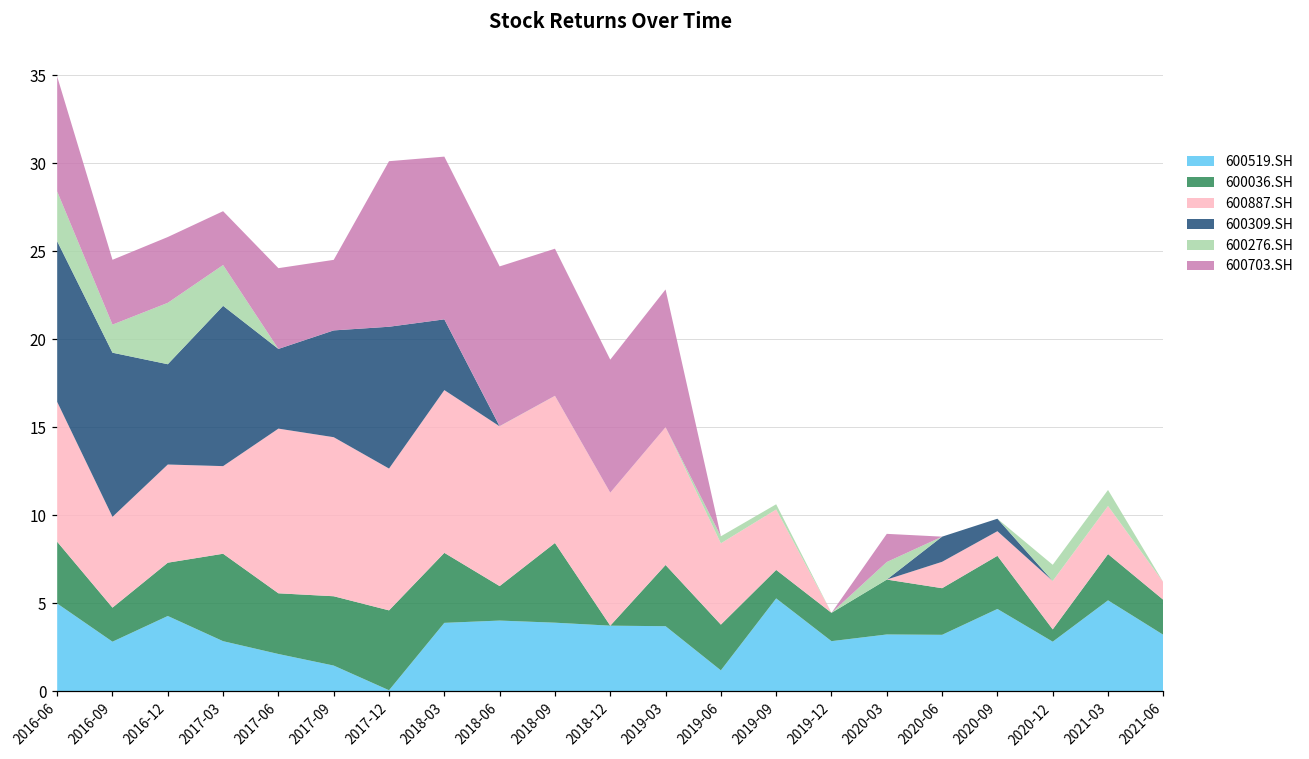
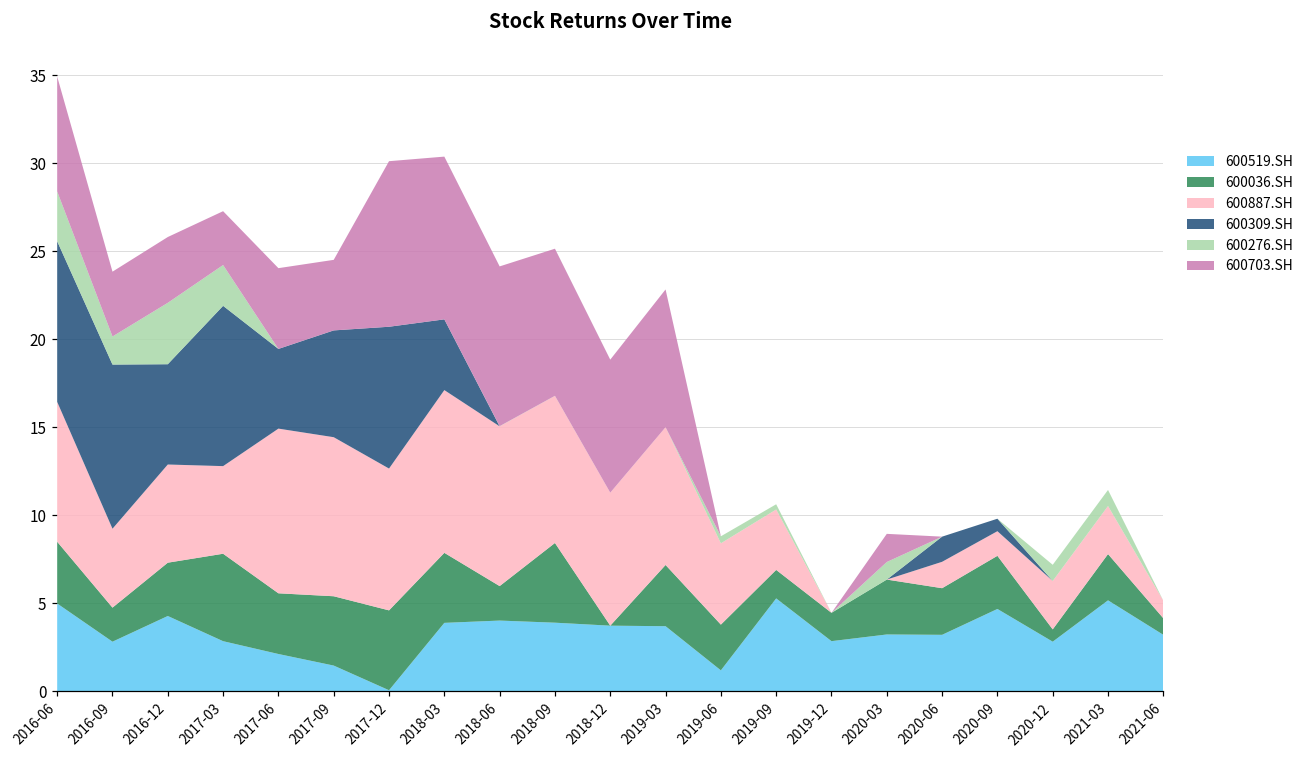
  {
    "600519.SH": {
      "2016-06": 5.0,
      "2016-09": 2.8,
      "2016-12": 4.3,
      "2017-03": 2.8,
      "2017-06": 2.1,
      "2017-09": 1.5,
      "2018-03": 3.9,
      "2018-06": 4.0,
      "2018-09": 3.9,
      "2019-03": 3.7,
      "2019-06": 1.2,
      "2019-09": 5.3,
      "2019-12": 2.8,
      "2020-03": 3.2,
      "2020-06": 3.2,
      "2020-09": 4.7,
      "2020-12": 2.8,
      "2021-03": 5.2,
      "2021-06": 3.2
    },
    "600036.SH": {
      "2016-06": 3.5,
      "2016-09": 1.9,
      "2016-12": 3.0,
      "2017-03": 5.0,
      "2017-06": 3.5,
      "2017-09": 3.9,
      "2017-12": 4.5,
      "2018-03": 4.0,
      "2018-06": 2.0,
      "2018-09": 4.5,
      "2019-03": 3.5,
      "2019-06": 2.6,
      "2019-09": 1.6,
      "2020-06": 2.6,
      "2020-09": 3.0,
      "2020-12": 0.7,
      "2021-03": 2.6,
-     "2021-06": 2.0
+     "2021-06": 0.9
    },
    "600887.SH": {
      "2016-06": 8.0,
-     "2016-09": 5.2,
+     "2016-09": 4.5,
      "2016-12": 5.6,
      "2017-03": 5.0,
      "2017-06": 9.4,
      "2017-09": 9.0,
      "2017-12": 8.1,
      "2018-03": 9.3,
      "2020-06": 1.5,
      "2020-09": 1.4
    },
    "600309.SH": {
      "2016-06": 9.1,
      "2016-09": 9.3,
      "2016-12": 5.7,
      "2017-03": 9.1
    },
    "600276.SH": {
      "2016-06": 2.8,
      "2016-09": 1.6,
      "2016-12": 3.5,
      "2017-03": 2.3,
      "2020-03": 1.0
    },
    "600703.SH": {
      "2016-06": 6.5,
      "2016-09": 3.7,
      "2016-12": 3.7,
      "2017-03": 3.1,
      "2017-06": 4.6,
      "2017-09": 4.0,
      "2017-12": 9.4,
      "2018-03": 9.3,
      "2018-06": 9.1,
      "2018-09": 8.4,
      "2018-12": 7.6,
      "2019-03": 7.8,
      "2020-03": 1.6
    }
  }
